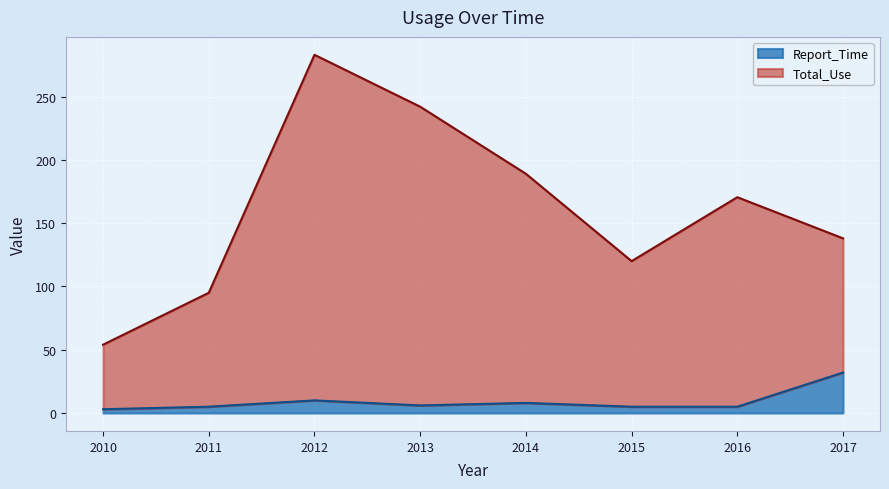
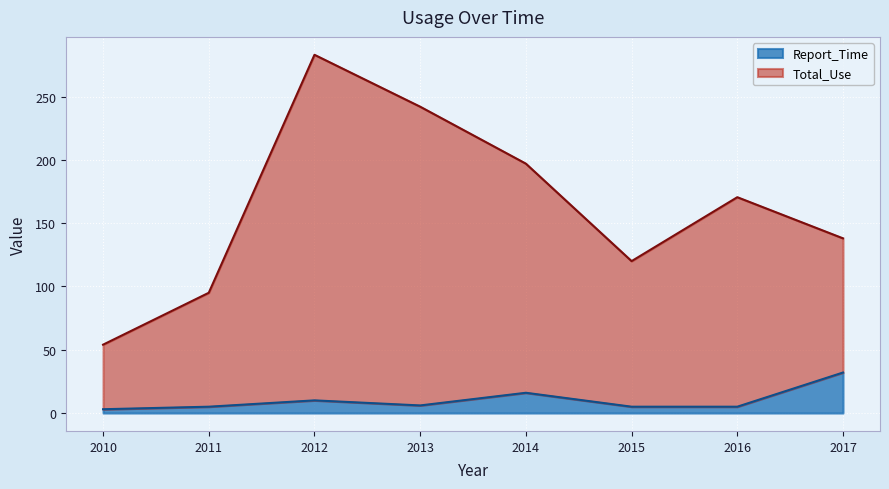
  {
    "Report_Time": {
      "2010": 3,
      "2011": 5,
      "2012": 10,
      "2013": 6,
-     "2014": 8,
+     "2014": 16,
      "2015": 5,
      "2016": 5,
      "2017": 32
    },
    "Total_Use": {
      "2010": 51,
      "2011": 90,
      "2012": 273,
      "2013": 236,
      "2014": 181,
      "2015": 115,
      "2016": 166,
      "2017": 106
    }
  }
